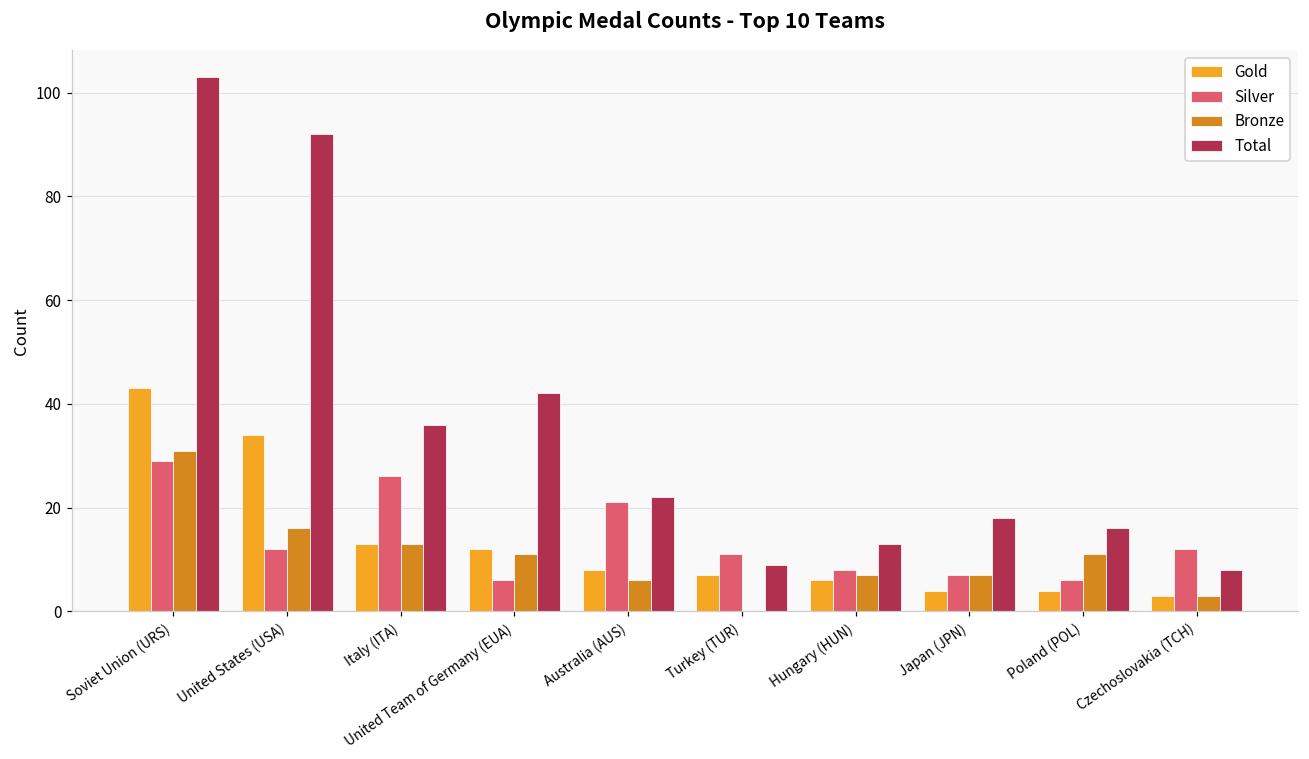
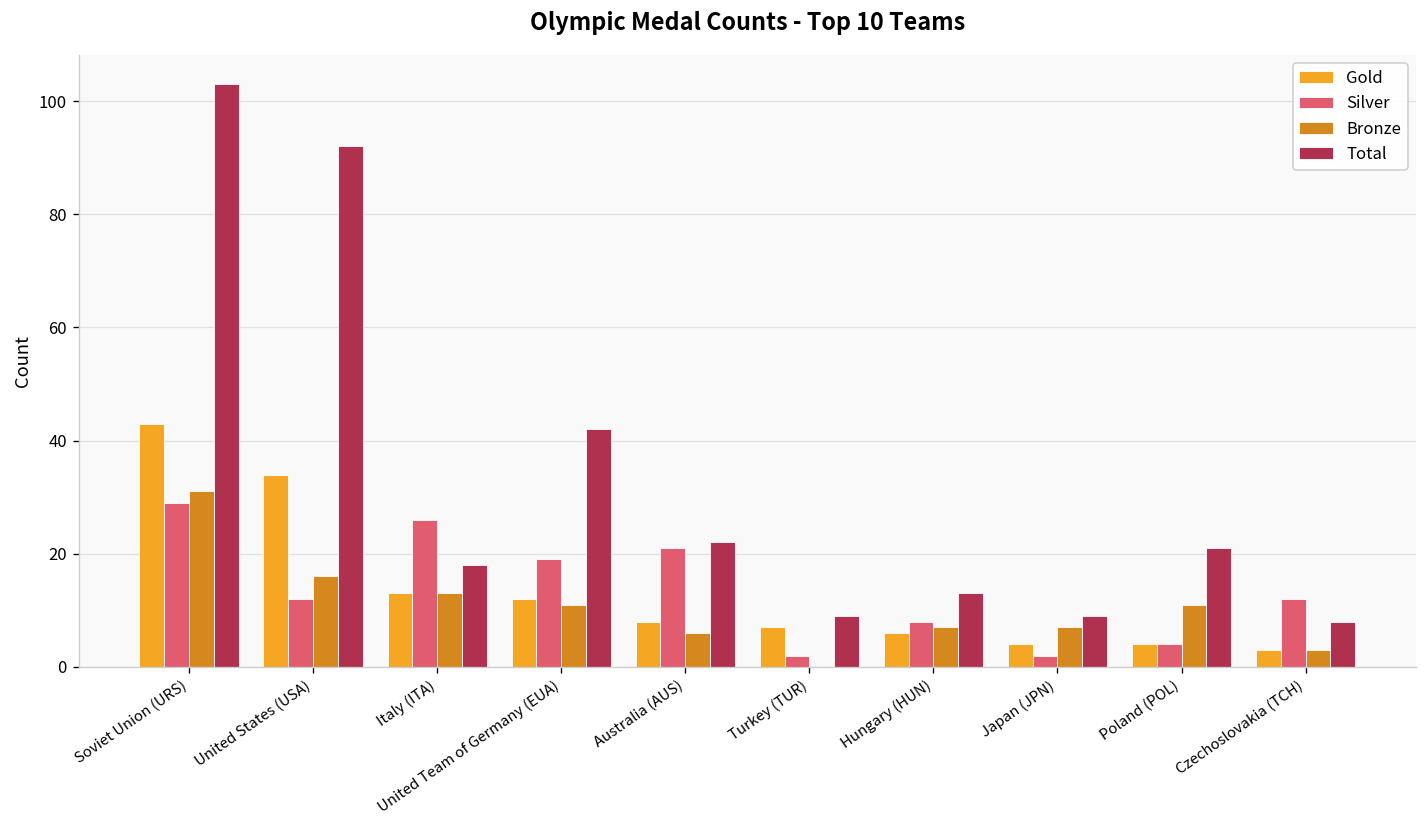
  {
    "Silver": {
      "Soviet Union (URS)": 29,
      "United States (USA)": 12,
      "Italy (ITA)": 26,
-     "United Team of Germany (EUA)": 6,
+     "United Team of Germany (EUA)": 19,
      "Australia (AUS)": 21,
-     "Turkey (TUR)": 11,
+     "Turkey (TUR)": 2,
      "Hungary (HUN)": 8,
-     "Japan (JPN)": 7,
-     "Poland (POL)": 6,
+     "Japan (JPN)": 2,
+     "Poland (POL)": 4,
      "Czechoslovakia (TCH)": 12
    },
    "Total": {
      "Soviet Union (URS)": 103,
      "United States (USA)": 92,
-     "Italy (ITA)": 36,
+     "Italy (ITA)": 18,
      "United Team of Germany (EUA)": 42,
      "Australia (AUS)": 22,
      "Turkey (TUR)": 9,
      "Hungary (HUN)": 13,
-     "Japan (JPN)": 18,
-     "Poland (POL)": 16,
+     "Japan (JPN)": 9,
+     "Poland (POL)": 21,
      "Czechoslovakia (TCH)": 8
    }
  }
